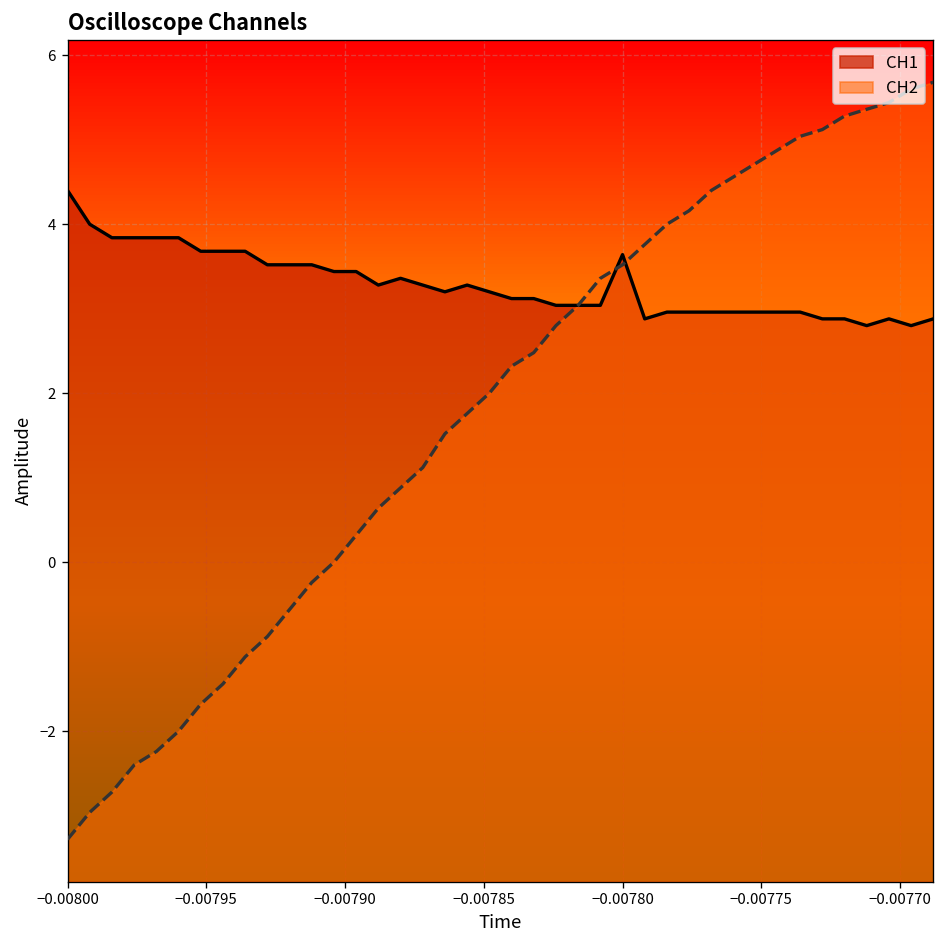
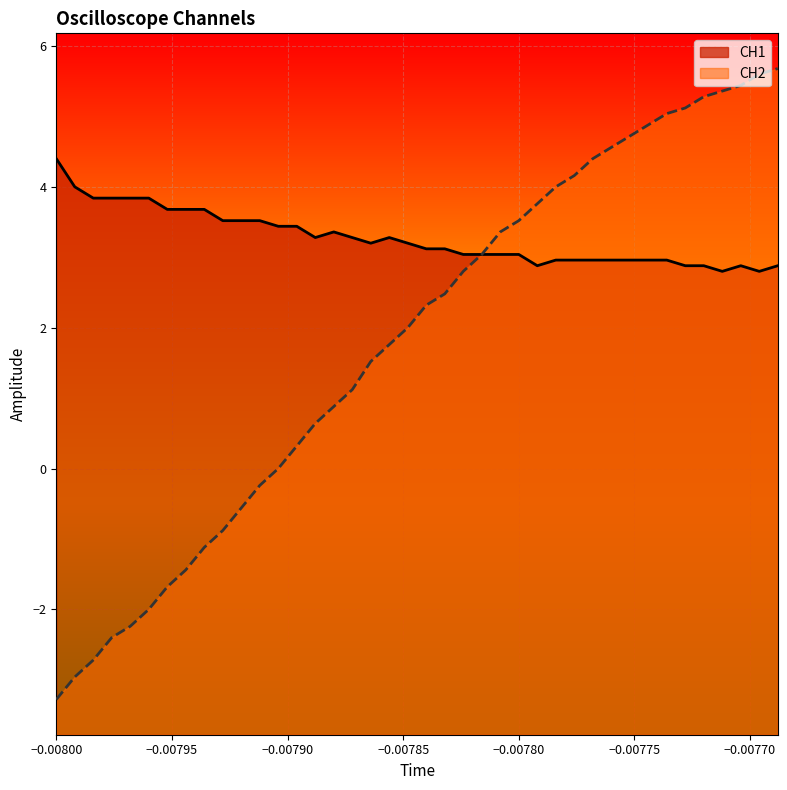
  {
    "CH1": {
      "−0.00800": 4.4,
-     "−0.00780": 3.6
+     "−0.00780": 3.0
    },
    "CH2": {
      "−0.00800": -3.3,
      "−0.00780": 3.5
    }
  }
